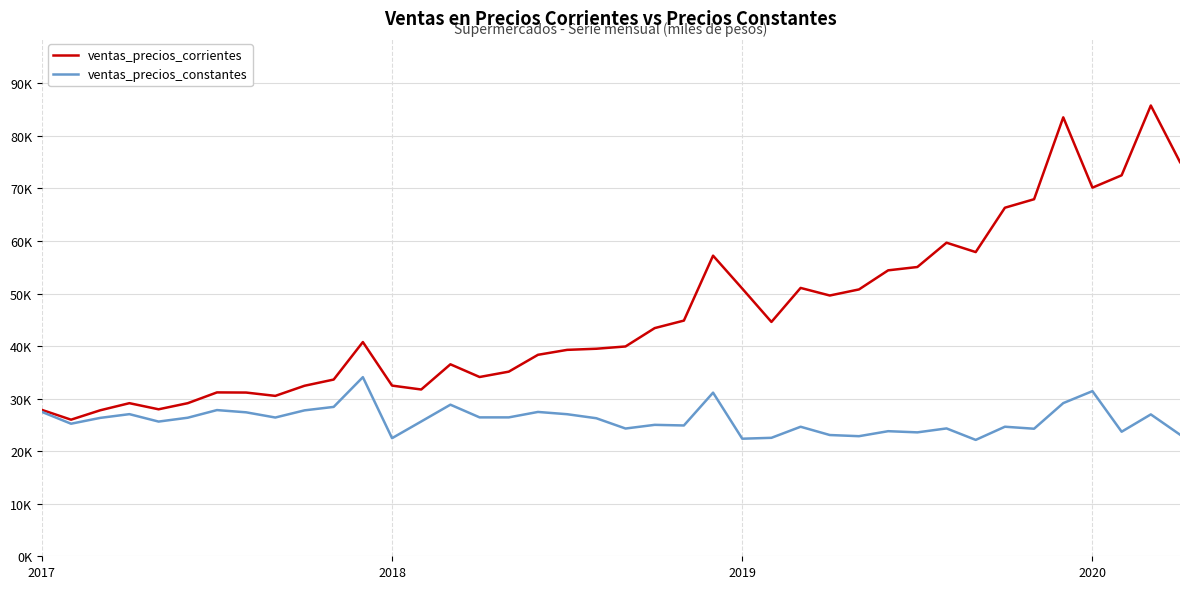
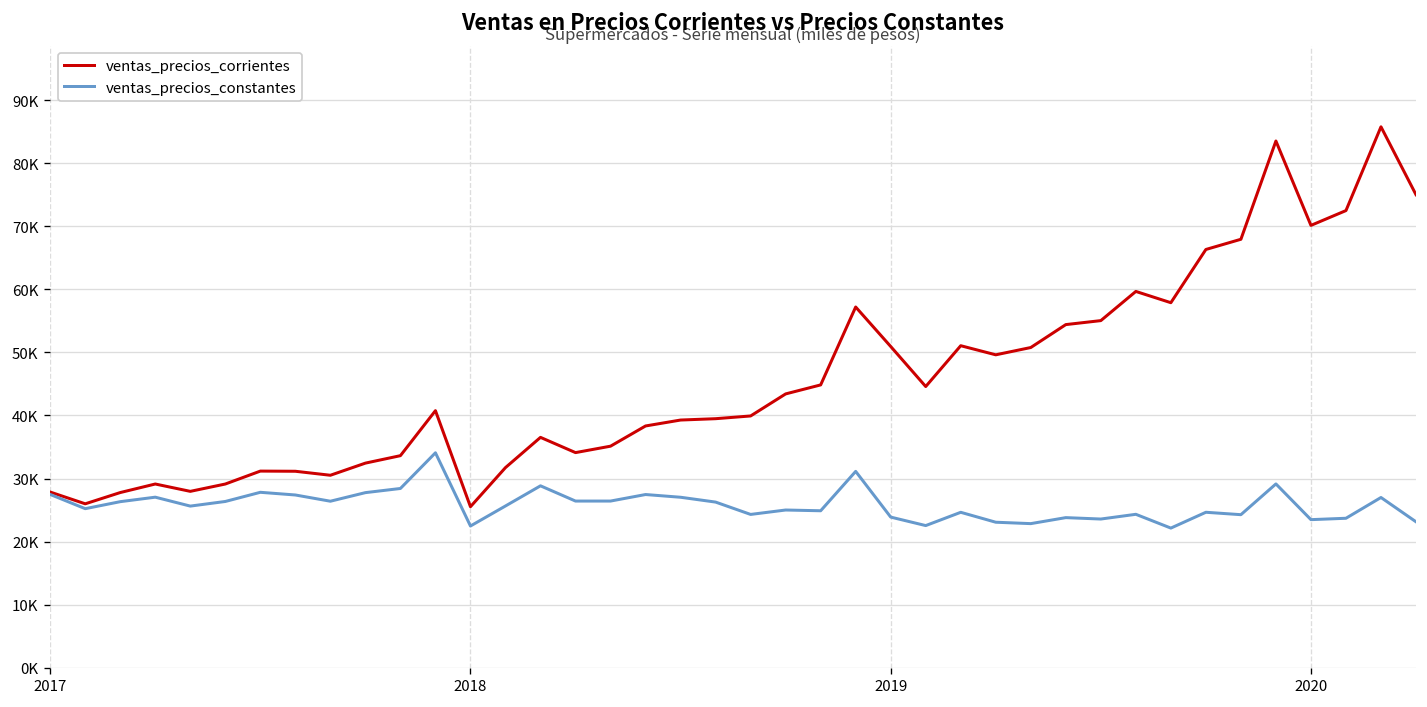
  {
    "ventas_precios_corrientes": {
-     "2018": 32000,
+     "2018": 26000,
      "2019": 51000,
      "2020": 70000
    },
    "ventas_precios_constantes": {
      "2018": 22000,
-     "2019": 22000,
-     "2020": 31000
+     "2019": 24000,
+     "2020": 23000
    }
  }
